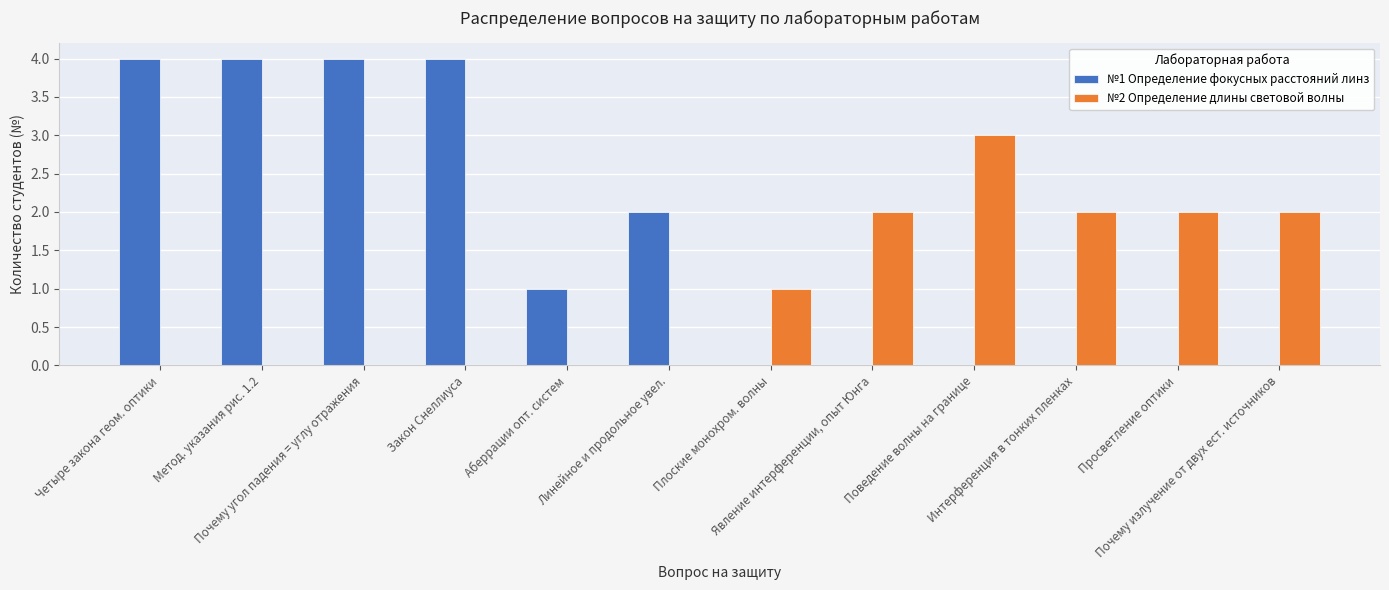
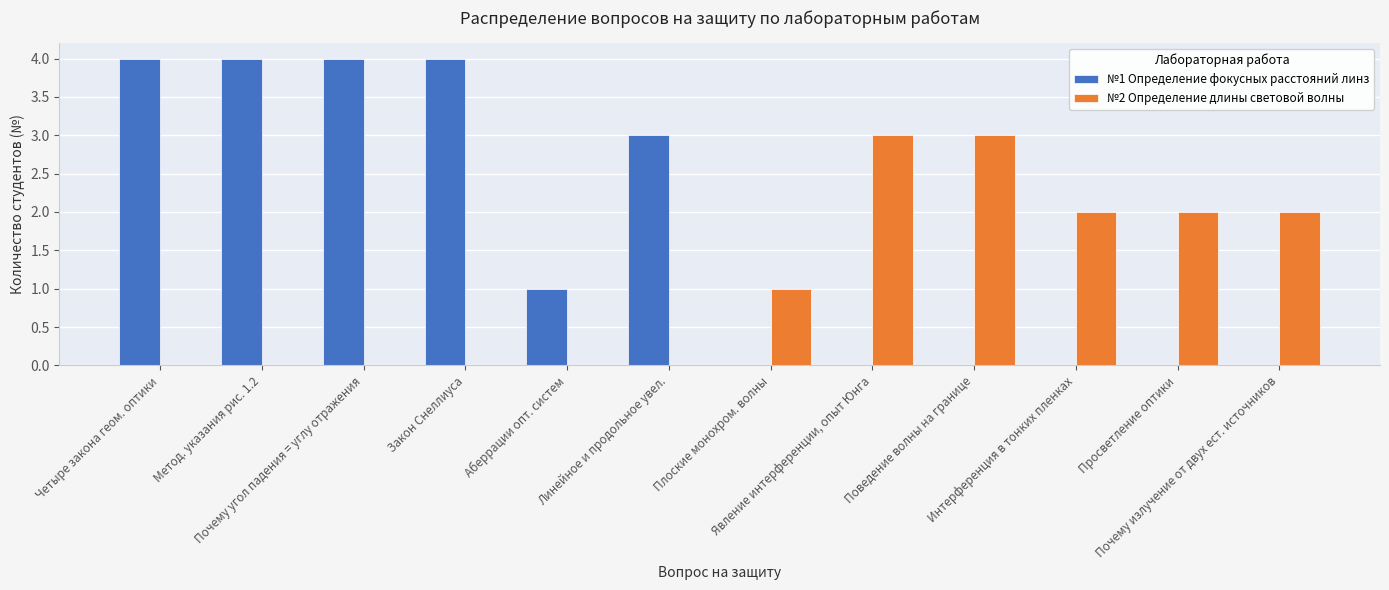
  {
    "№1 Определение фокусных расстояний линз": {
      "Четыре закона геом. оптики": 4,
      "Метод. указания рис. 1.2": 4,
      "Почему угол падения = углу отражения": 4,
      "Закон Снеллиуса": 4,
      "Аберрации опт. систем": 1,
-     "Линейное и продольное увел.": 2,
+     "Линейное и продольное увел.": 3,
      "Плоские монохром. волны": 0,
      "Явление интерференции, опыт Юнга": 0,
      "Поведение волны на границе": 0,
      "Интерференция в тонких пленках": 0,
      "Просветление оптики": 0,
      "Почему излучение от двух ест. источников": 0
    },
    "№2 Определение длины световой волны": {
      "Четыре закона геом. оптики": 0,
      "Метод. указания рис. 1.2": 0,
      "Почему угол падения = углу отражения": 0,
      "Закон Снеллиуса": 0,
      "Аберрации опт. систем": 0,
      "Линейное и продольное увел.": 0,
      "Плоские монохром. волны": 1,
-     "Явление интерференции, опыт Юнга": 2,
+     "Явление интерференции, опыт Юнга": 3,
      "Поведение волны на границе": 3,
      "Интерференция в тонких пленках": 2,
      "Просветление оптики": 2,
      "Почему излучение от двух ест. источников": 2
    }
  }
